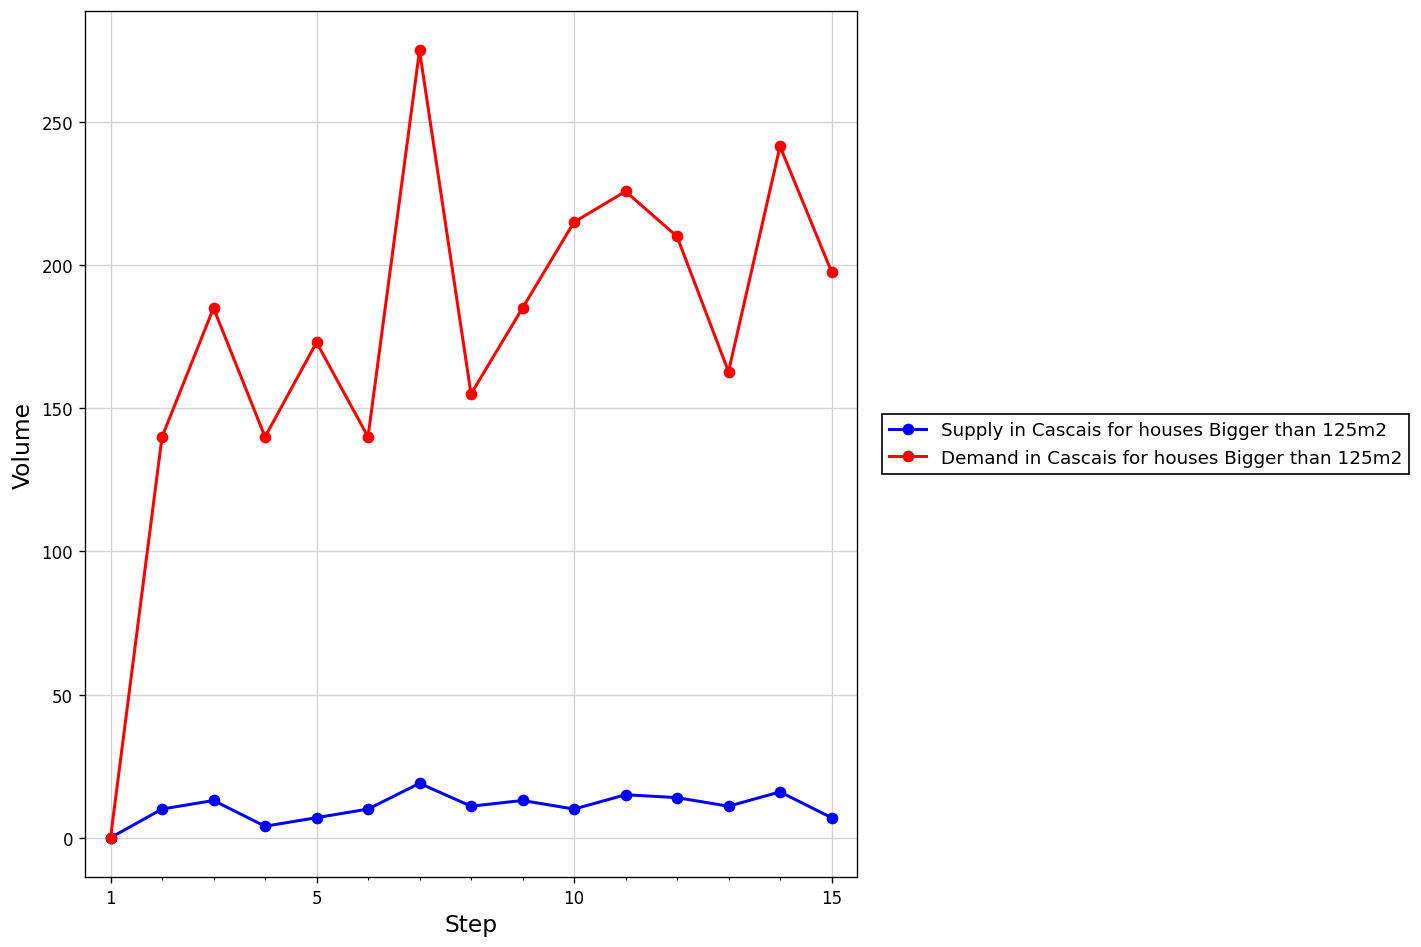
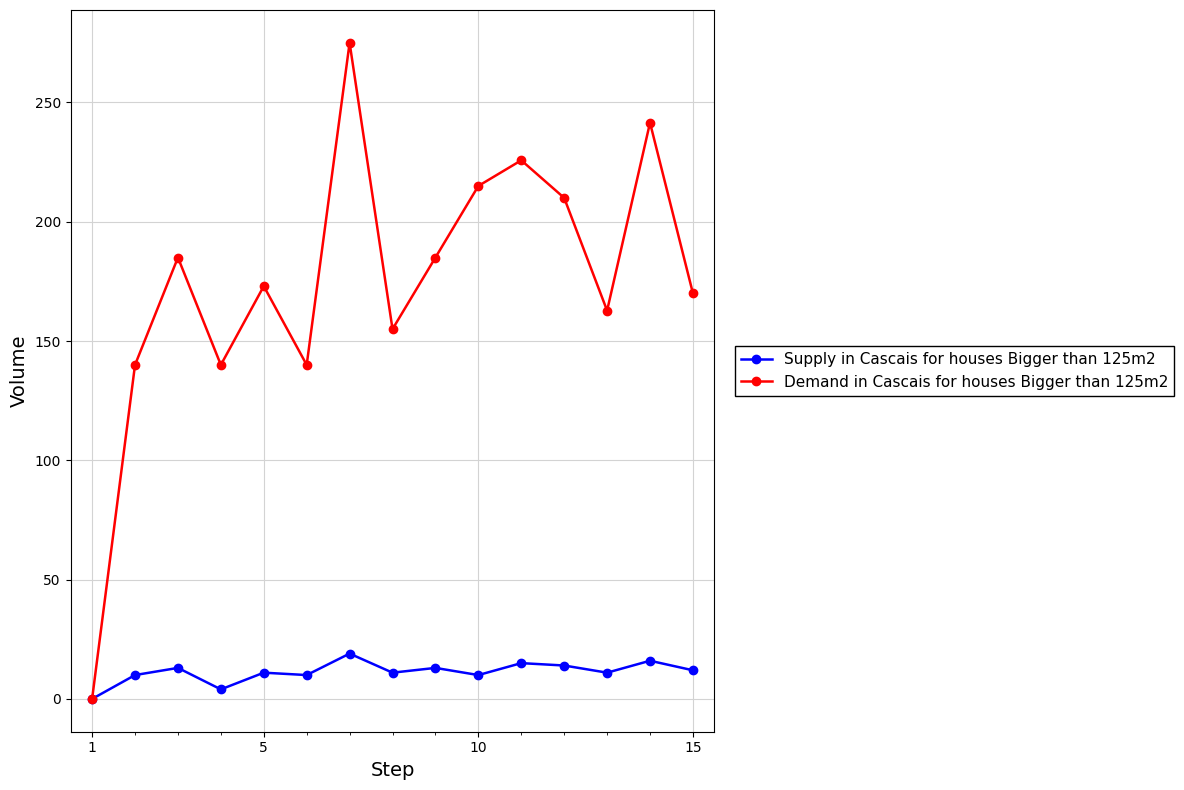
  {
    "Supply in Cascais for houses Bigger than 125m2": {
-     "5": 7,
+     "5": 11,
      "10": 10,
-     "15": 7
+     "15": 12
    },
    "Demand in Cascais for houses Bigger than 125m2": {
      "5": 173,
      "10": 215,
-     "15": 198
+     "15": 170
    }
  }
